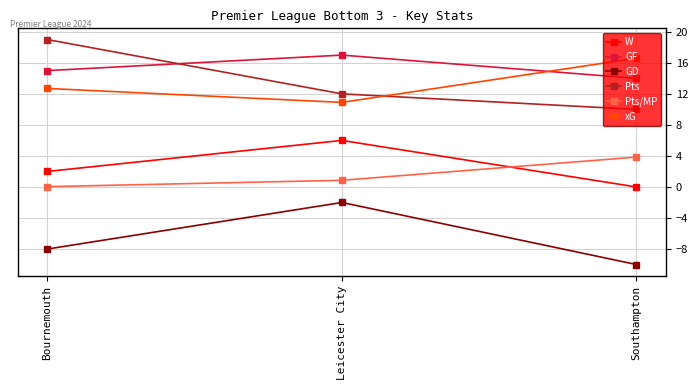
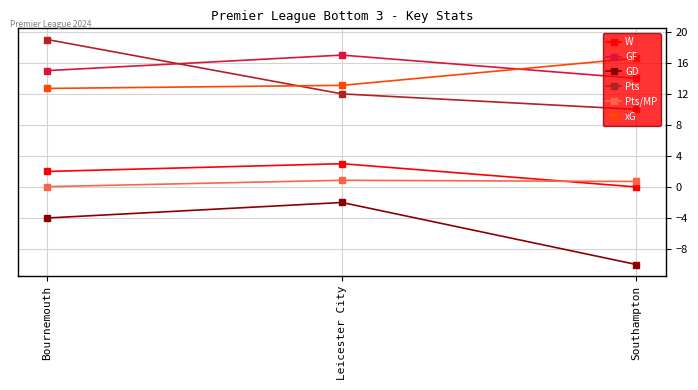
  {
    "W": {
      "Bournemouth": 2,
-     "Leicester City": 6,
+     "Leicester City": 3,
      "Southampton": 0
    },
    "GD": {
-     "Bournemouth": -8,
+     "Bournemouth": -4,
      "Leicester City": -2,
      "Southampton": -10
    },
    "Pts/MP": {
      "Bournemouth": 0,
      "Leicester City": 1,
-     "Southampton": 4
+     "Southampton": 1
    },
    "xG": {
      "Bournemouth": 13,
-     "Leicester City": 11
+     "Leicester City": 13
    }
  }
